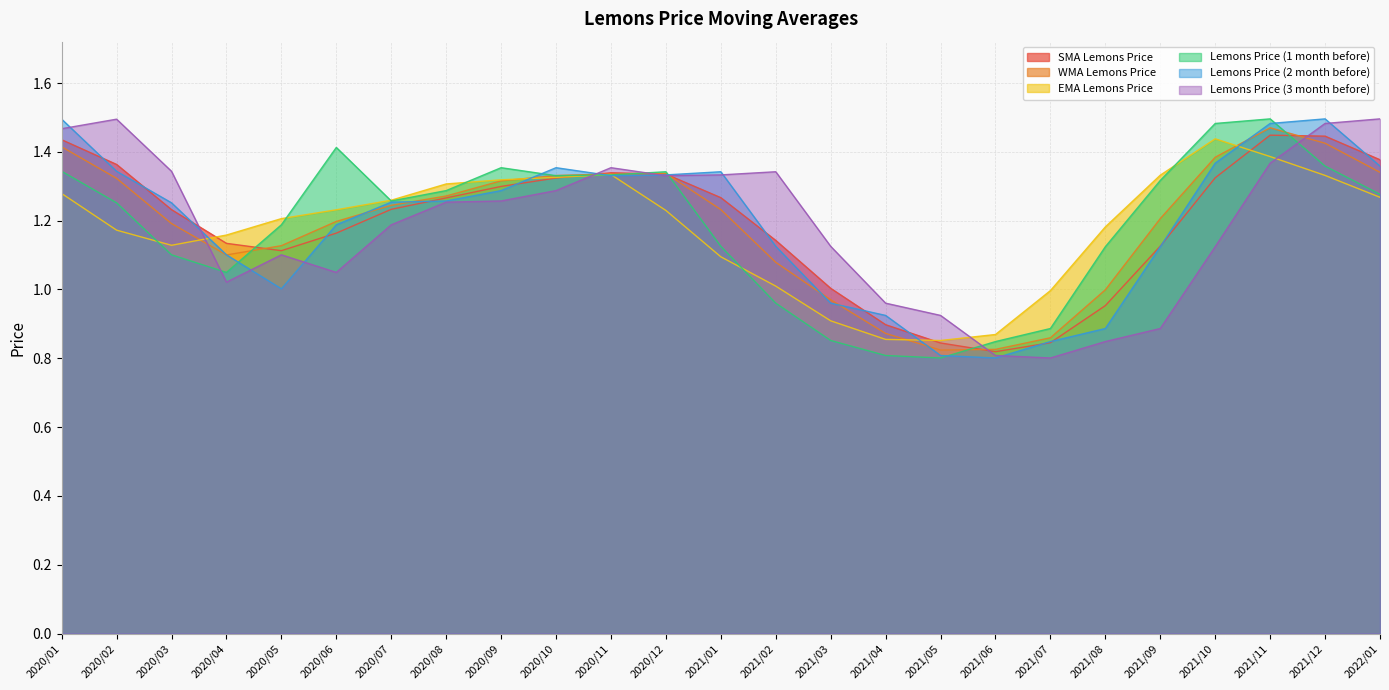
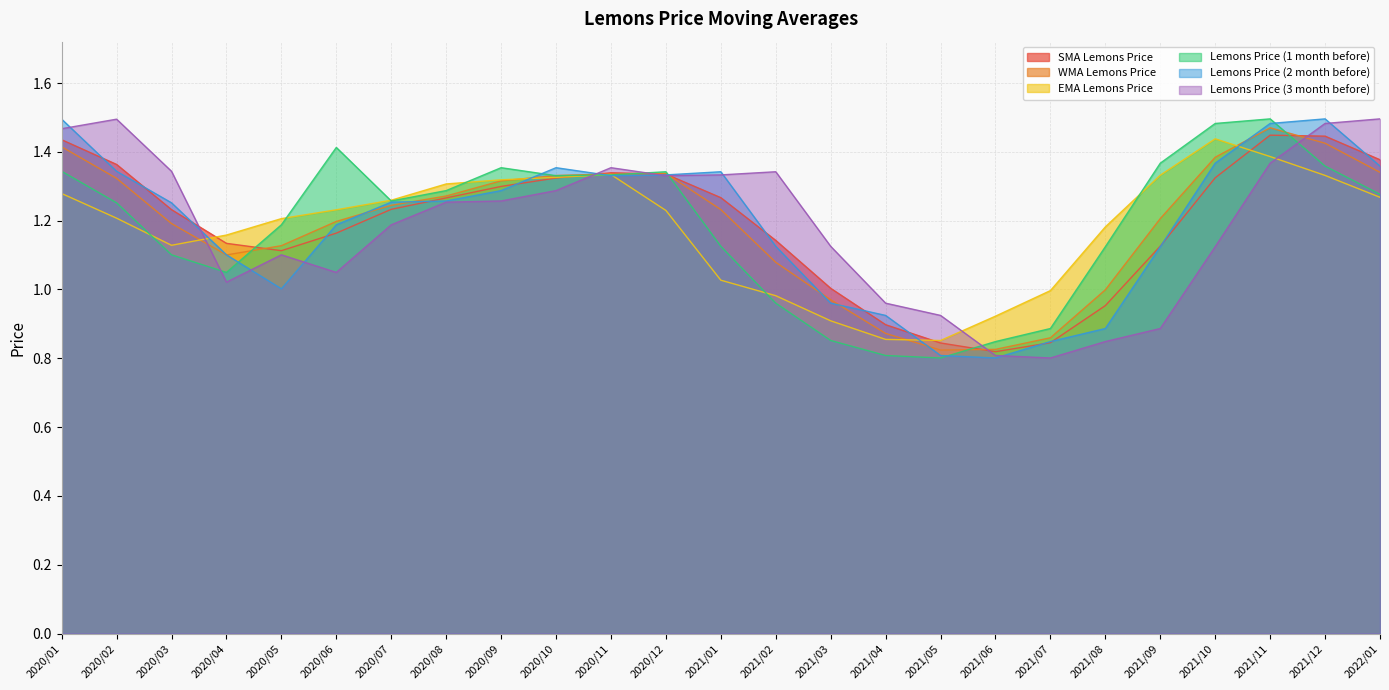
  {
    "EMA Lemons Price": {
      "2020/01": 1.28,
-     "2020/02": 1.17,
+     "2020/02": 1.21,
      "2020/03": 1.13,
      "2020/04": 1.16,
      "2020/05": 1.21,
      "2020/06": 1.23,
      "2020/08": 1.31,
      "2020/12": 1.23,
-     "2021/01": 1.09,
-     "2021/02": 1.01,
+     "2021/01": 1.03,
+     "2021/02": 0.98,
      "2021/03": 0.91,
      "2021/04": 0.85,
-     "2021/06": 0.87,
+     "2021/06": 0.92,
      "2021/07": 1.00,
      "2021/08": 1.18,
      "2021/09": 1.33,
      "2021/10": 1.44,
      "2021/11": 1.39,
      "2021/12": 1.33,
      "2022/01": 1.27
    },
    "Lemons Price (1 month before)": {
      "2020/01": 1.34,
      "2020/02": 1.25,
      "2020/03": 1.10,
      "2020/04": 1.05,
      "2020/05": 1.19,
      "2020/06": 1.41,
      "2020/08": 1.29,
      "2020/09": 1.35,
      "2021/01": 1.13,
      "2021/02": 0.96,
      "2021/03": 0.85,
      "2021/04": 0.81,
      "2021/06": 0.85,
      "2021/07": 0.89,
      "2021/08": 1.12,
-     "2021/09": 1.32,
+     "2021/09": 1.37,
      "2021/10": 1.48,
      "2021/11": 1.50,
      "2021/12": 1.36,
      "2022/01": 1.28
    },
    "Lemons Price (2 month before)": {
      "2020/01": 1.50,
      "2020/02": 1.34,
      "2020/03": 1.25,
      "2020/05": 1.00,
      "2020/06": 1.19,
      "2020/09": 1.29,
      "2020/10": 1.35,
      "2021/01": 1.34,
      "2021/02": 1.13,
      "2021/03": 0.96,
      "2021/04": 0.92,
      "2021/08": 0.89,
      "2021/10": 1.37,
      "2021/11": 1.48,
      "2021/12": 1.50,
      "2022/01": 1.36
    },
    "Lemons Price (3 month before)": {
      "2020/01": 1.47,
      "2020/02": 1.50,
      "2020/03": 1.34,
      "2020/04": 1.02,
      "2020/05": 1.10,
      "2020/06": 1.05,
      "2020/07": 1.19,
      "2020/09": 1.26,
      "2020/10": 1.29,
      "2020/11": 1.35,
      "2021/01": 1.33,
      "2021/02": 1.34,
      "2021/03": 1.13,
      "2021/04": 0.96,
      "2021/05": 0.92,
      "2021/07": 0.80,
      "2021/08": 0.85,
      "2021/09": 0.89,
      "2021/10": 1.12,
      "2021/11": 1.37,
      "2021/12": 1.48,
      "2022/01": 1.50
    }
  }
